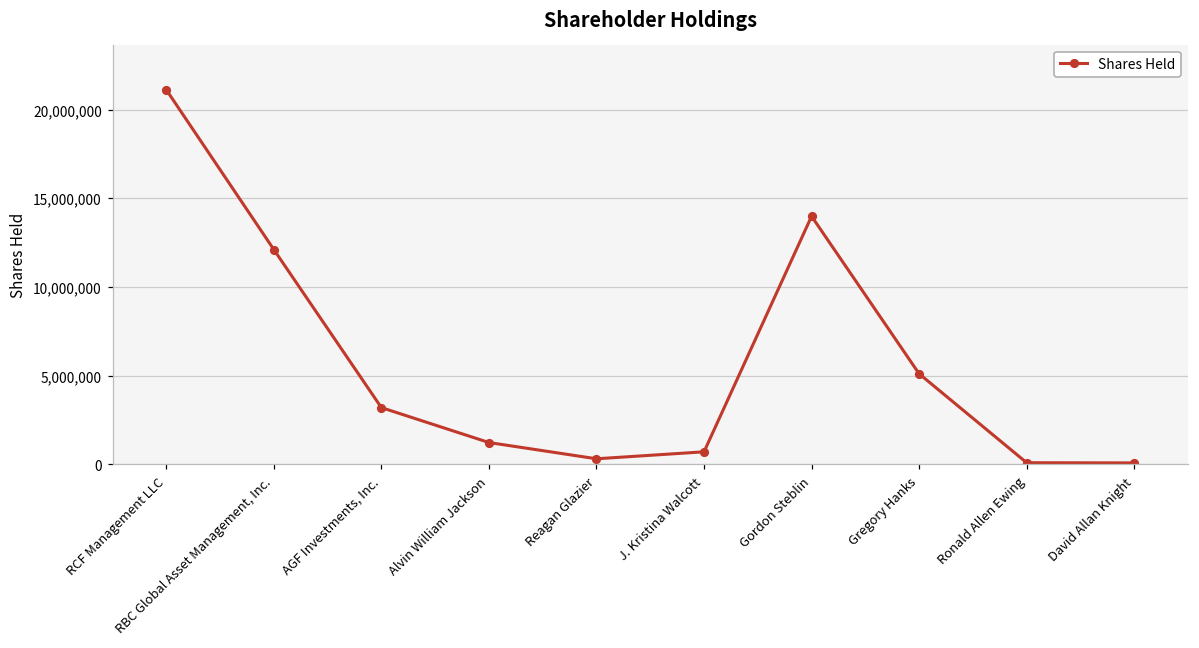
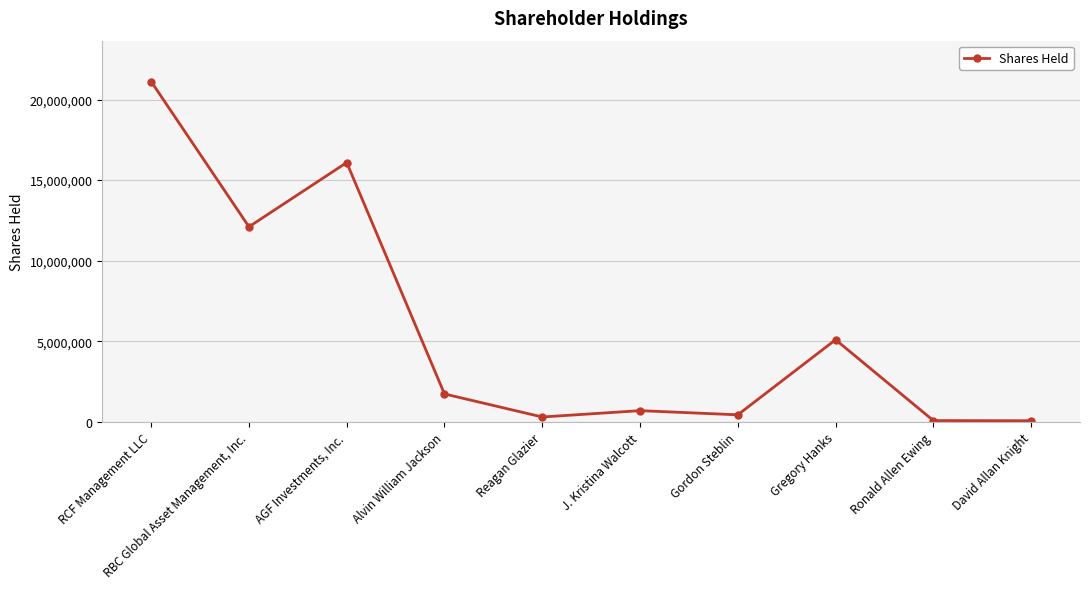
  {
    "RCF Management LLC": "21,100,000",
    "RBC Global Asset Management, Inc.": "12,100,000",
-   "AGF Investments, Inc.": "3,200,000",
-   "Alvin William Jackson": "1,200,000",
+   "AGF Investments, Inc.": "16,100,000",
+   "Alvin William Jackson": "1,700,000",
    "Reagan Glazier": "300,000",
    "J. Kristina Walcott": "700,000",
-   "Gordon Steblin": "14,000,000",
+   "Gordon Steblin": "400,000",
    "Gregory Hanks": "5,100,000",
    "Ronald Allen Ewing": "100,000",
    "David Allan Knight": "100,000"
  }
